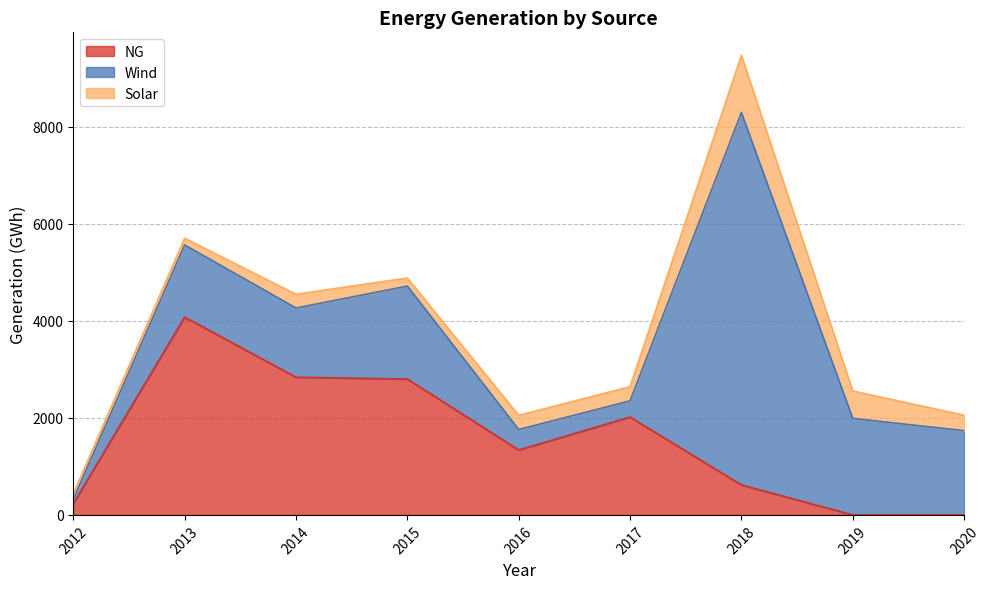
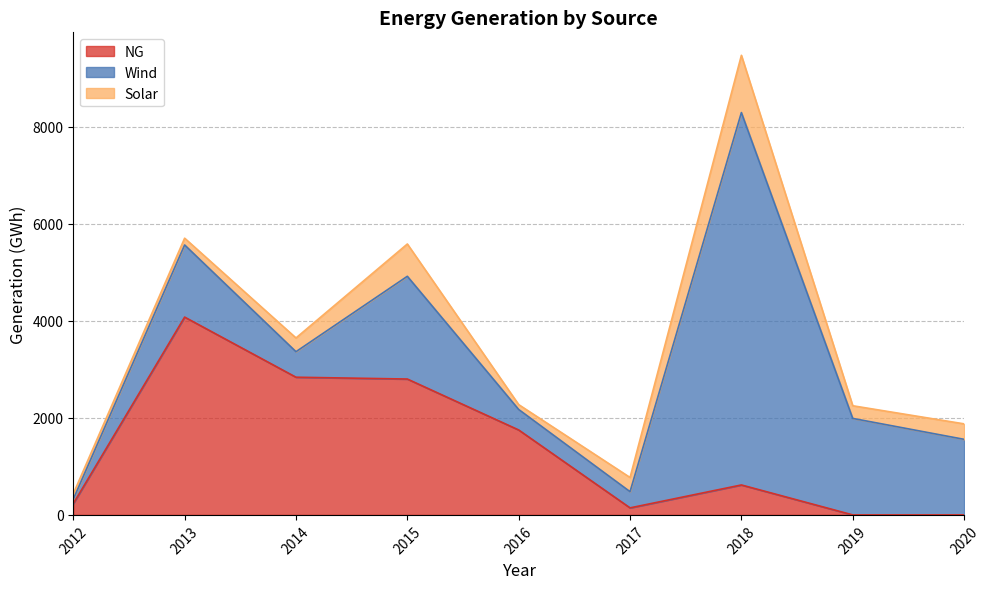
  {
    "NG": {
      "2012": 200,
      "2013": 4100,
      "2014": 2800,
      "2015": 2800,
-     "2016": 1300,
-     "2017": 2000,
+     "2016": 1800,
+     "2017": 100,
      "2018": 600,
      "2019": 0,
      "2020": 0
    },
    "Wind": {
      "2012": 100,
      "2013": 1500,
-     "2014": 1400,
-     "2015": 1900,
+     "2014": 500,
+     "2015": 2100,
      "2016": 400,
      "2017": 300,
      "2018": 7700,
      "2019": 2000,
-     "2020": 1700
+     "2020": 1600
    },
    "Solar": {
      "2012": 100,
      "2013": 100,
      "2014": 300,
-     "2015": 200,
-     "2016": 300,
+     "2015": 700,
+     "2016": 100,
      "2017": 300,
      "2018": 1200,
-     "2019": 600,
+     "2019": 300,
      "2020": 300
    }
  }
